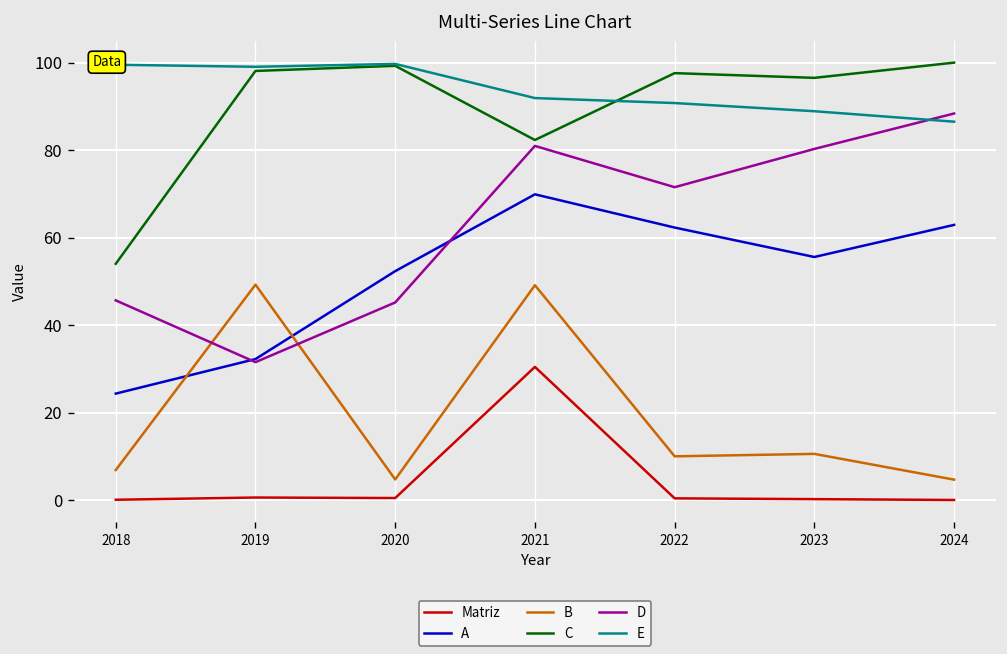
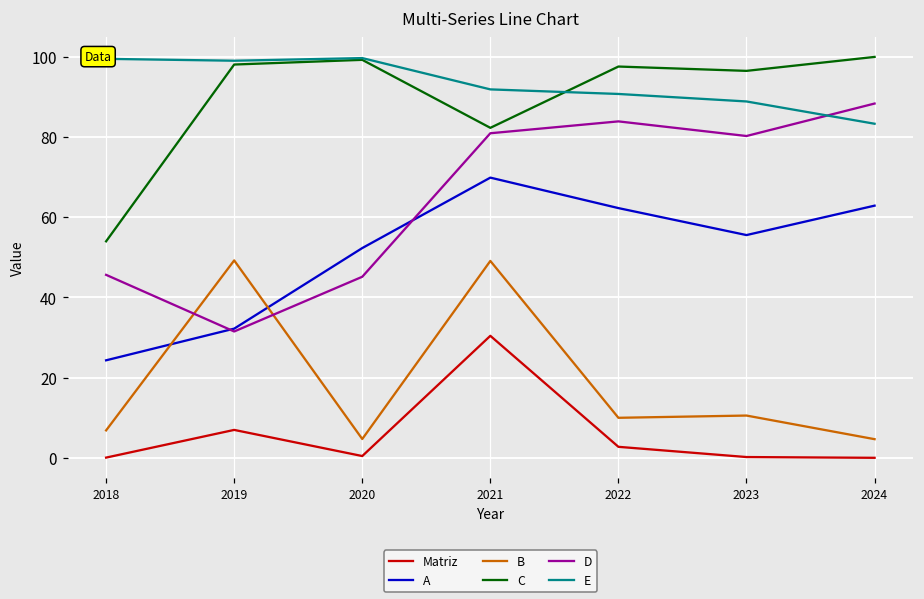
  {
    "Matriz": {
      "2018": 0,
-     "2019": 1,
+     "2019": 7,
      "2020": 0,
      "2021": 30,
-     "2022": 0,
+     "2022": 3,
      "2023": 0,
      "2024": 0
    },
    "A": {
      "2018": 24,
      "2020": 52,
      "2021": 70,
      "2022": 62,
      "2023": 56,
      "2024": 63
    },
    "B": {
      "2018": 7,
      "2019": 49,
      "2020": 5,
      "2021": 49,
      "2022": 10,
      "2023": 11,
      "2024": 5
    },
    "C": {
      "2018": 54,
      "2019": 98,
      "2021": 82,
      "2022": 98,
      "2023": 97,
      "2024": 100
    },
    "D": {
      "2018": 46,
      "2020": 45,
      "2021": 81,
-     "2022": 72,
+     "2022": 84,
      "2023": 80,
      "2024": 88
    },
    "E": {
      "2019": 99,
      "2021": 92,
      "2022": 91,
      "2023": 89,
-     "2024": 87
+     "2024": 83
    }
  }
